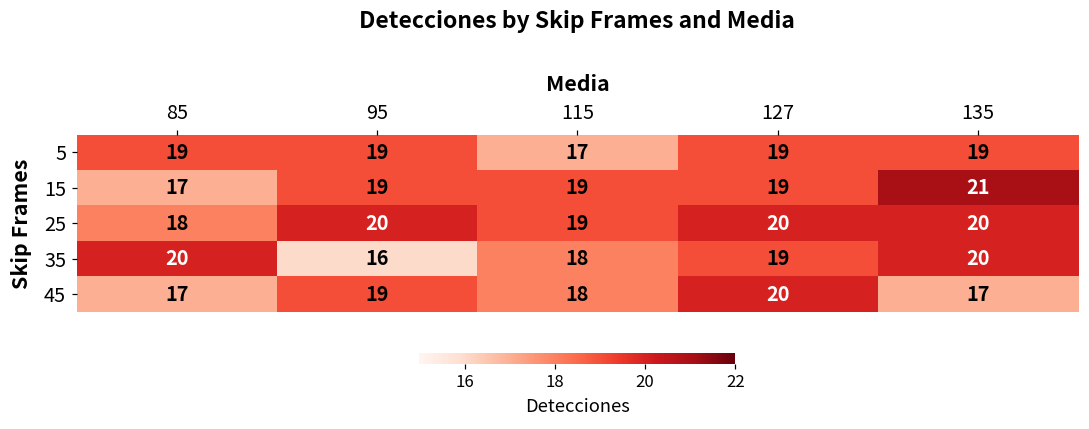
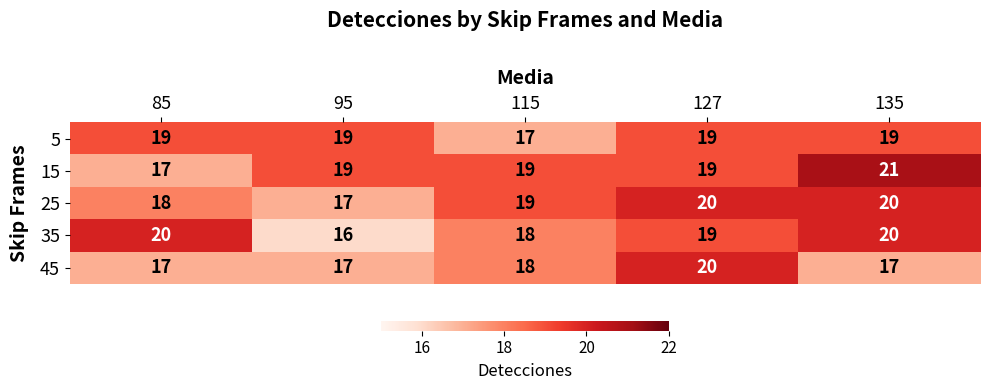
  {
    "5": {
      "85": 19,
      "95": 19,
      "115": 17,
      "127": 19,
      "135": 19
    },
    "15": {
      "85": 17,
      "95": 19,
      "115": 19,
      "127": 19,
      "135": 21
    },
    "25": {
      "85": 18,
-     "95": 20,
+     "95": 17,
      "115": 19,
      "127": 20,
      "135": 20
    },
    "35": {
      "85": 20,
      "95": 16,
      "115": 18,
      "127": 19,
      "135": 20
    },
    "45": {
      "85": 17,
-     "95": 19,
+     "95": 17,
      "115": 18,
      "127": 20,
      "135": 17
    }
  }
